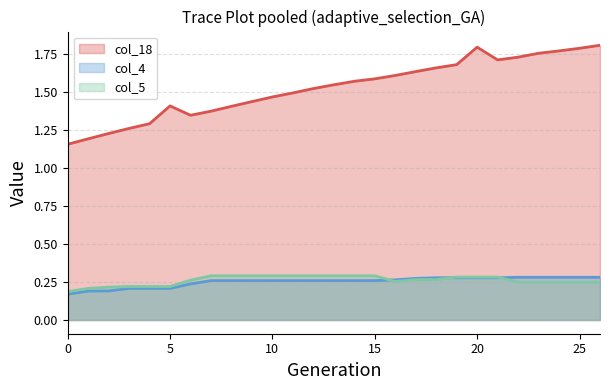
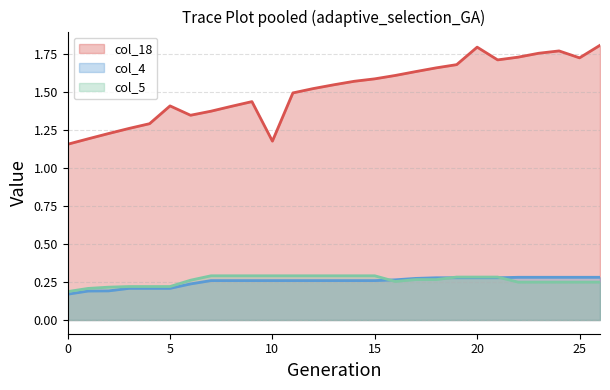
  {
    "col_18": {
      "0": 1.16,
      "5": 1.41,
-     "10": 1.47,
+     "10": 1.18,
      "15": 1.59,
      "20": 1.79,
-     "25": 1.79
+     "25": 1.72
    }
  }
